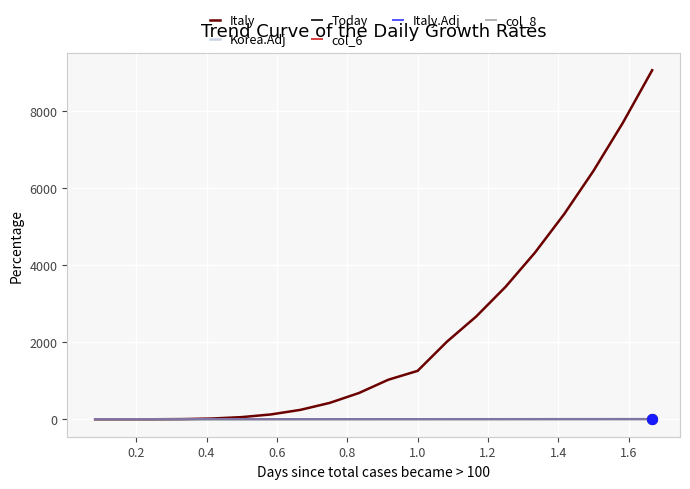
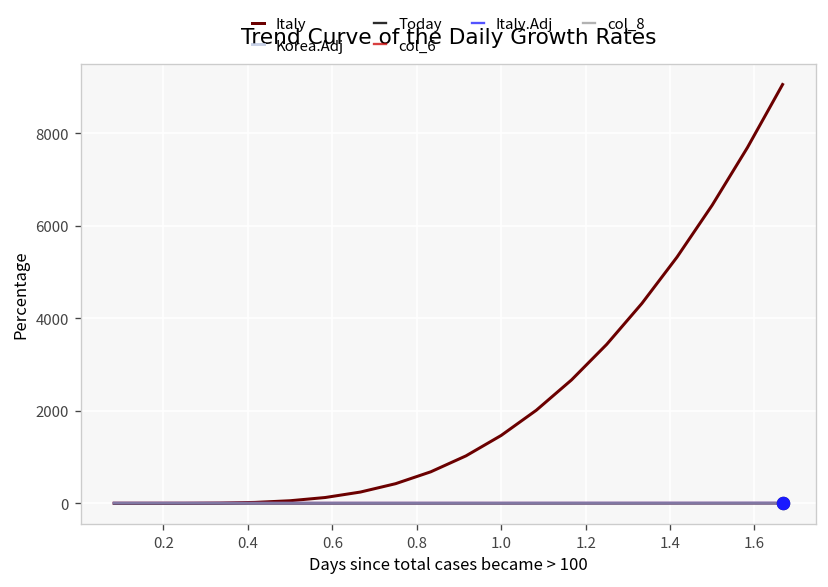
  {
    "Italy": {
-     "1.0": 1300
+     "1.0": 1500
    },
    "col_8": {
      "1.0": 0
    }
  }
